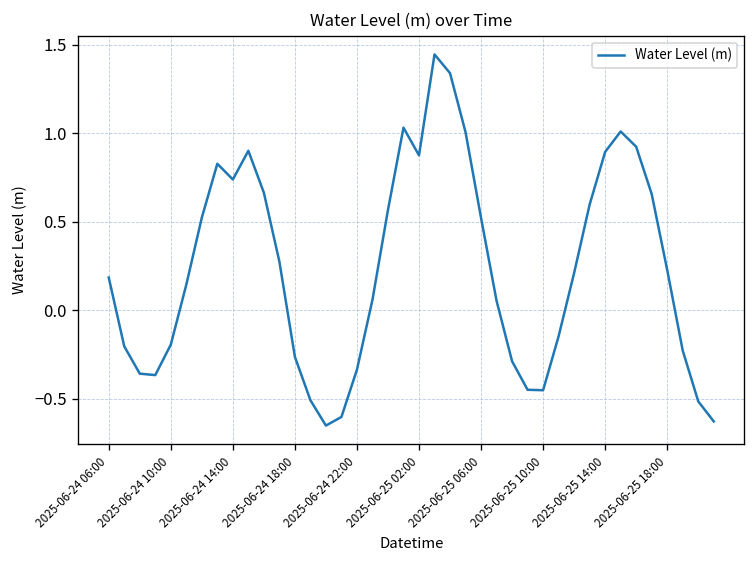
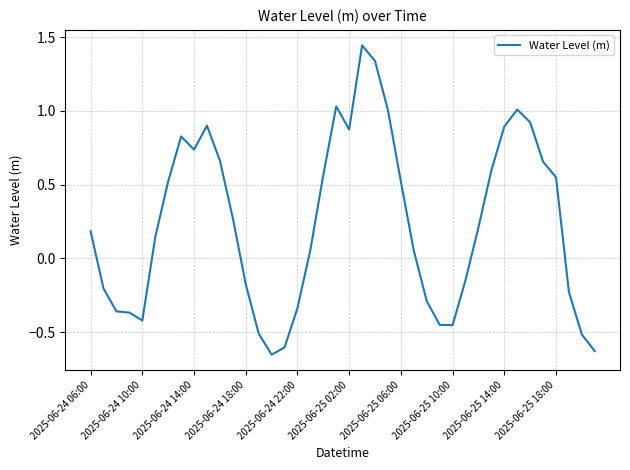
  {
    "2025-06-24 06:00": 0.18,
-   "2025-06-24 10:00": -0.20,
+   "2025-06-24 10:00": -0.42,
    "2025-06-24 14:00": 0.74,
-   "2025-06-24 18:00": -0.26,
+   "2025-06-24 18:00": -0.17,
    "2025-06-24 22:00": -0.34,
    "2025-06-25 02:00": 0.87,
    "2025-06-25 06:00": 0.52,
    "2025-06-25 10:00": -0.45,
    "2025-06-25 14:00": 0.89,
-   "2025-06-25 18:00": 0.23
+   "2025-06-25 18:00": 0.55
  }
